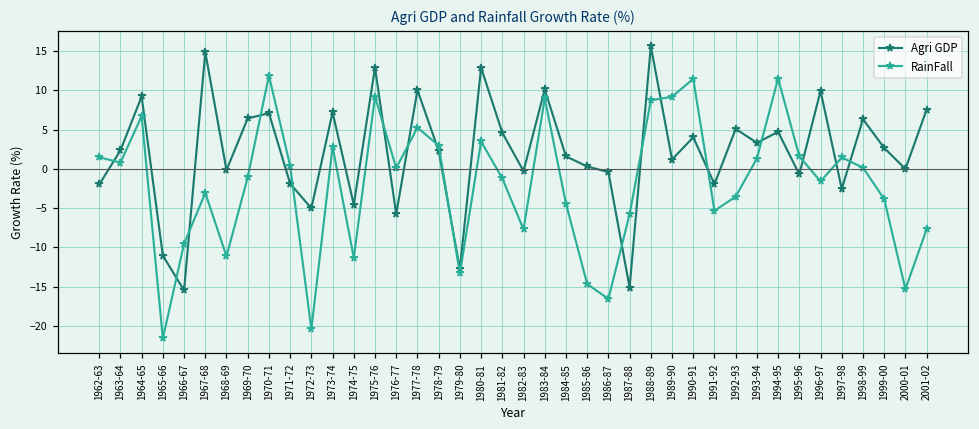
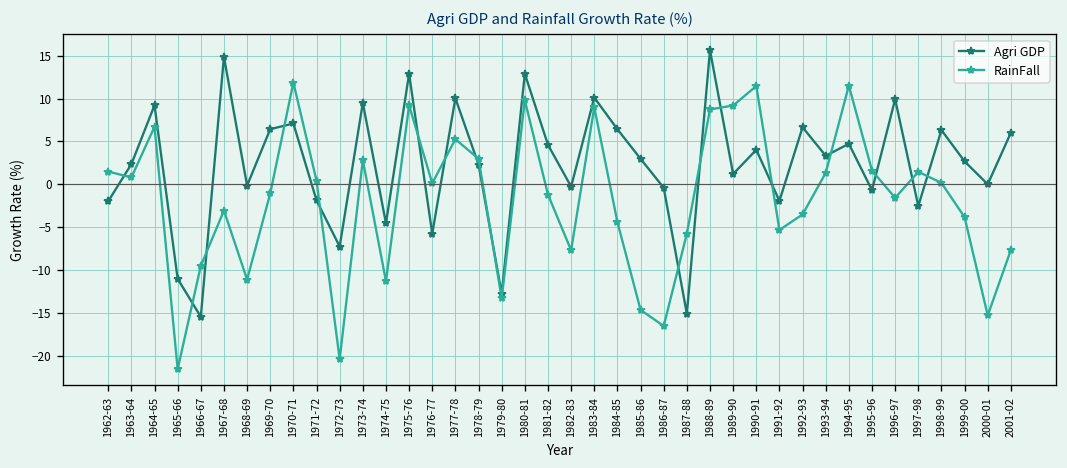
  {
    "Agri GDP": {
      "1962-63": -2,
      "1963-64": 2,
      "1964-65": 9,
      "1965-66": -11,
      "1966-67": -15,
      "1967-68": 15,
      "1968-69": 0,
      "1969-70": 6,
      "1970-71": 7,
      "1971-72": -2,
-     "1972-73": -5,
-     "1973-74": 7,
+     "1972-73": -7,
+     "1973-74": 10,
      "1974-75": -5,
      "1975-76": 13,
      "1976-77": -6,
      "1977-78": 10,
      "1978-79": 2,
      "1979-80": -13,
      "1980-81": 13,
      "1981-82": 5,
      "1982-83": 0,
      "1983-84": 10,
-     "1984-85": 2,
-     "1985-86": 0,
+     "1984-85": 6,
+     "1985-86": 3,
      "1986-87": 0,
      "1987-88": -15,
      "1988-89": 16,
      "1989-90": 1,
      "1990-91": 4,
      "1991-92": -2,
-     "1992-93": 5,
+     "1992-93": 7,
      "1993-94": 3,
      "1994-95": 5,
      "1995-96": -1,
      "1996-97": 10,
      "1997-98": -3,
      "1998-99": 6,
      "1999-00": 3,
      "2000-01": 0,
-     "2001-02": 8
+     "2001-02": 6
    },
    "RainFall": {
      "1962-63": 1,
      "1963-64": 1,
      "1964-65": 7,
      "1965-66": -22,
      "1966-67": -10,
      "1967-68": -3,
      "1968-69": -11,
      "1969-70": -1,
      "1970-71": 12,
      "1971-72": 0,
      "1972-73": -20,
      "1973-74": 3,
      "1974-75": -11,
      "1975-76": 9,
      "1976-77": 0,
      "1977-78": 5,
      "1978-79": 3,
      "1979-80": -13,
-     "1980-81": 3,
+     "1980-81": 10,
      "1981-82": -1,
      "1982-83": -8,
      "1983-84": 9,
      "1984-85": -4,
      "1985-86": -15,
      "1986-87": -17,
      "1987-88": -6,
      "1988-89": 9,
      "1989-90": 9,
      "1990-91": 11,
      "1991-92": -5,
      "1992-93": -4,
      "1993-94": 1,
      "1994-95": 12,
      "1995-96": 2,
      "1996-97": -2,
      "1997-98": 1,
      "1998-99": 0,
      "1999-00": -4,
      "2000-01": -15,
      "2001-02": -8
    }
  }
